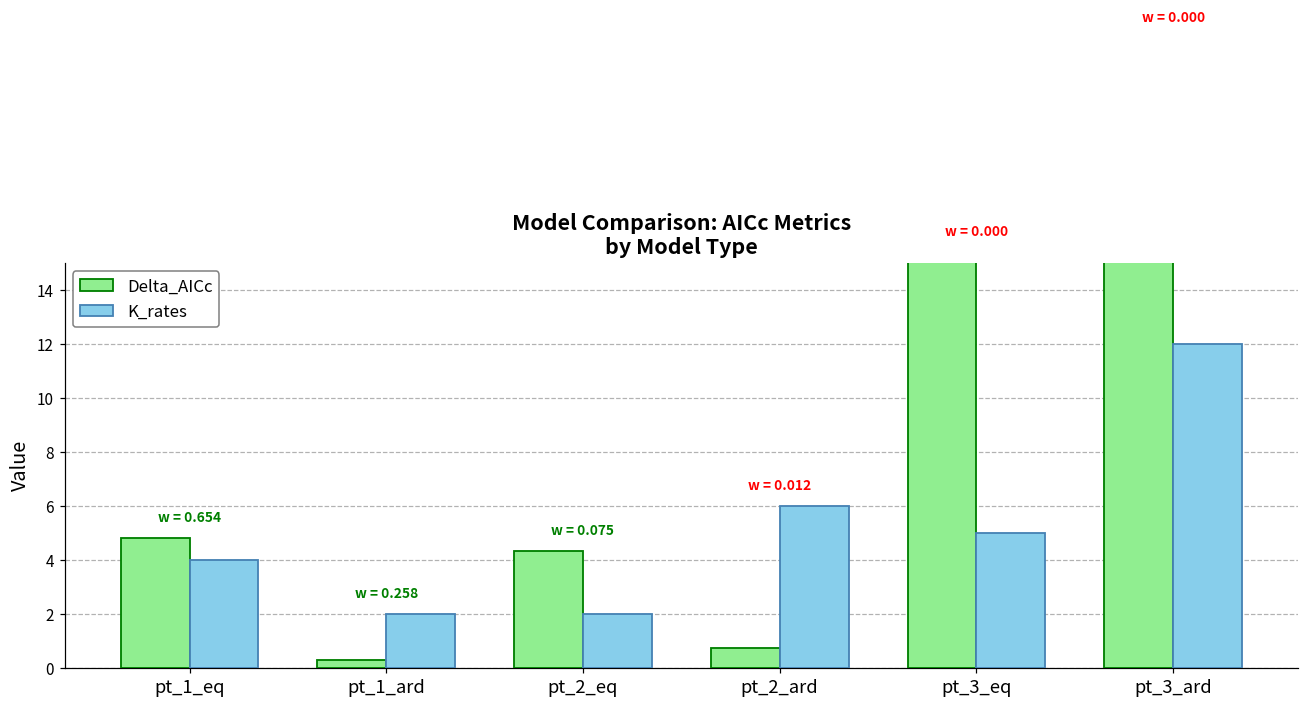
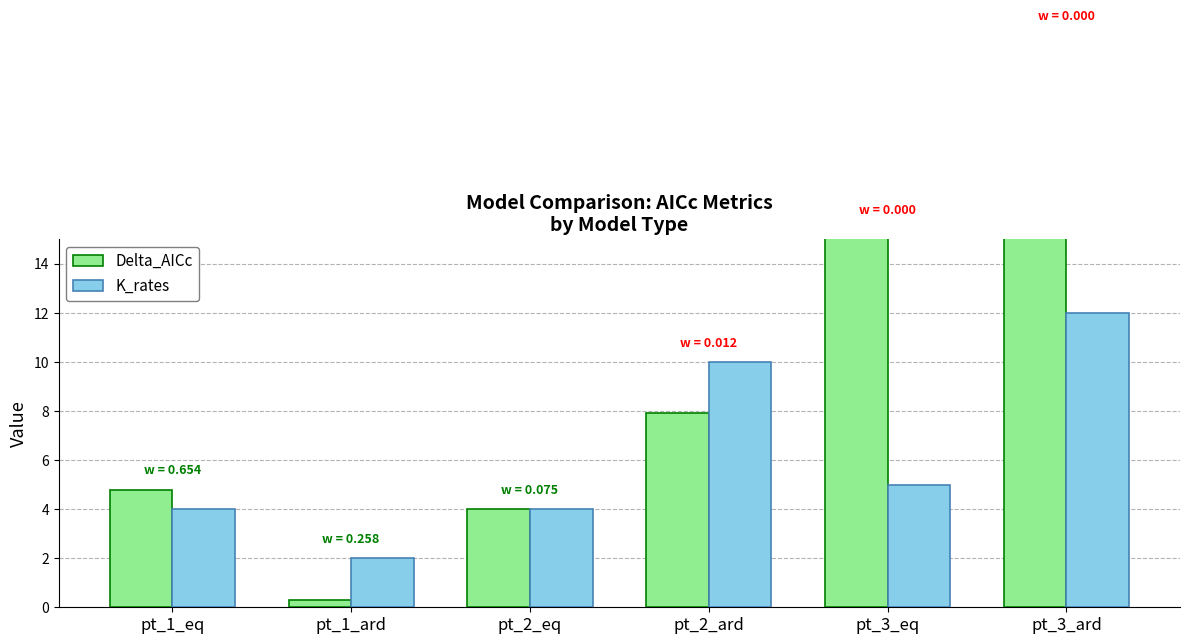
  {
    "Delta_AICc": {
      "pt_1_ard": 0.3,
-     "pt_2_eq": 4.3,
-     "pt_2_ard": 0.7
+     "pt_2_eq": 4.0,
+     "pt_2_ard": 7.9
    },
    "K_rates": {
      "pt_1_eq": 4,
-     "pt_2_eq": 2,
-     "pt_2_ard": 6,
+     "pt_2_eq": 4,
+     "pt_2_ard": 10,
      "pt_3_eq": 5,
      "pt_3_ard": 12
    }
  }
